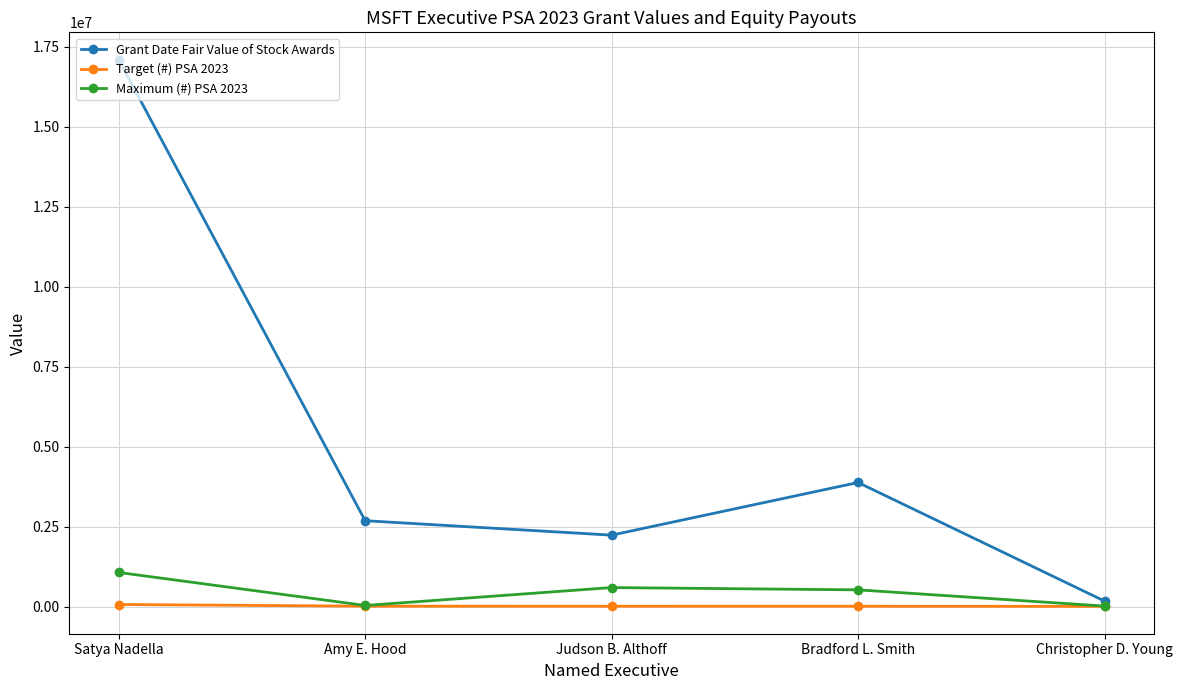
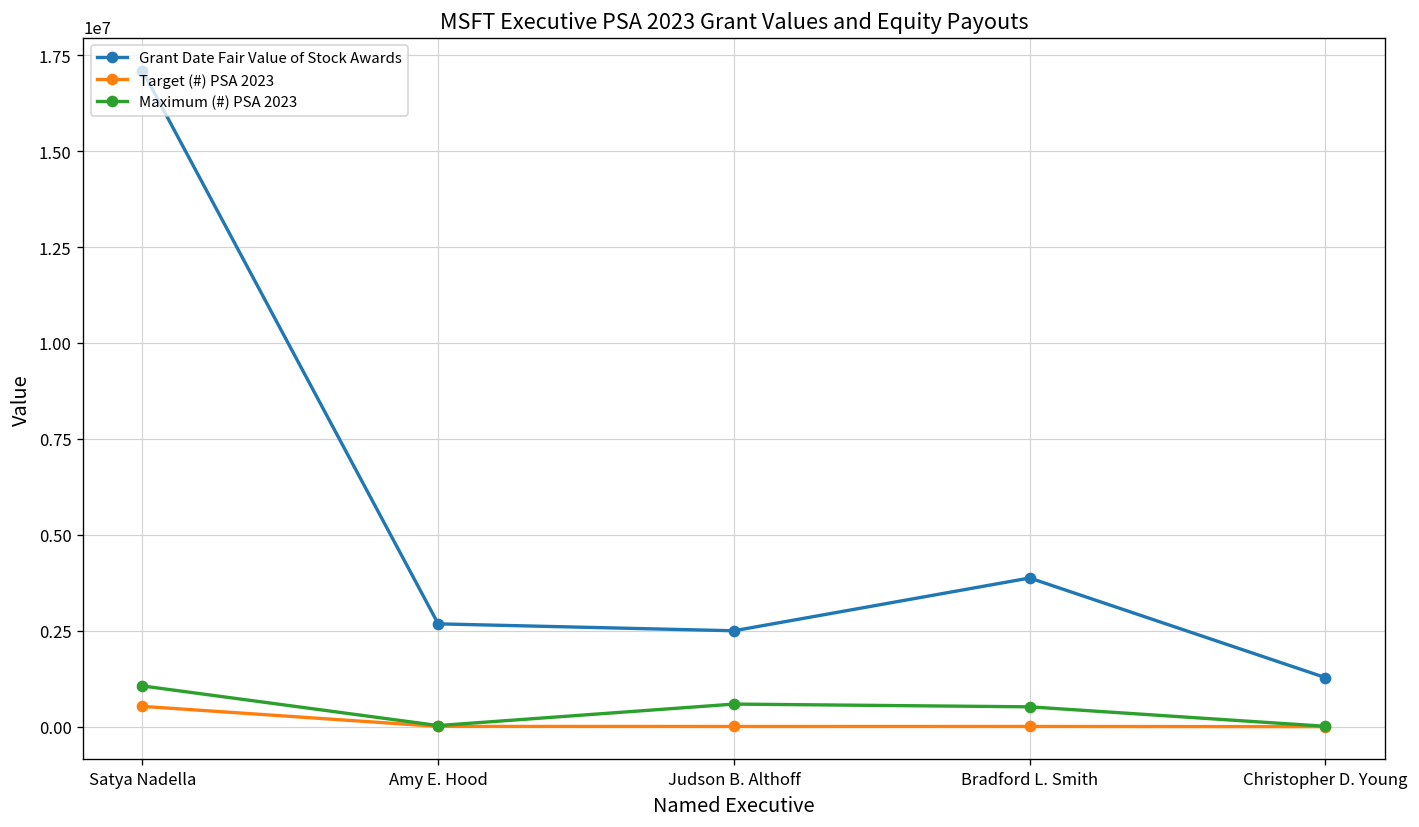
  {
    "Grant Date Fair Value of Stock Awards": {
      "Amy E. Hood": 2700000,
-     "Judson B. Althoff": 2200000,
+     "Judson B. Althoff": 2500000,
      "Bradford L. Smith": 3900000,
-     "Christopher D. Young": 200000
+     "Christopher D. Young": 1300000
    },
    "Target (#) PSA 2023": {
-     "Satya Nadella": 100000,
+     "Satya Nadella": 500000,
      "Judson B. Althoff": 0,
      "Bradford L. Smith": 0
    },
    "Maximum (#) PSA 2023": {
      "Satya Nadella": 1100000,
      "Judson B. Althoff": 600000,
      "Bradford L. Smith": 500000
    }
  }
